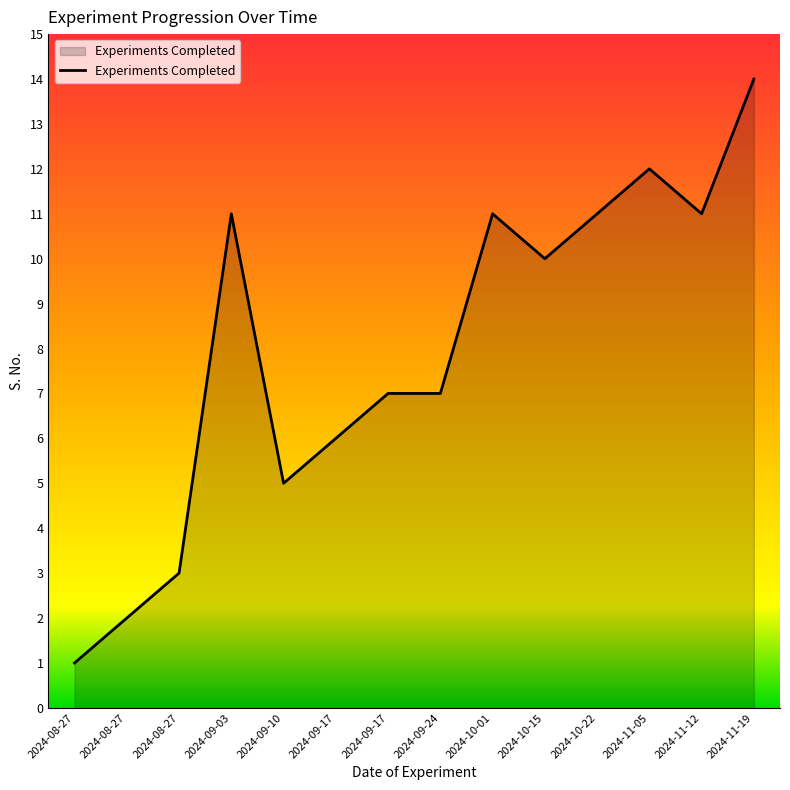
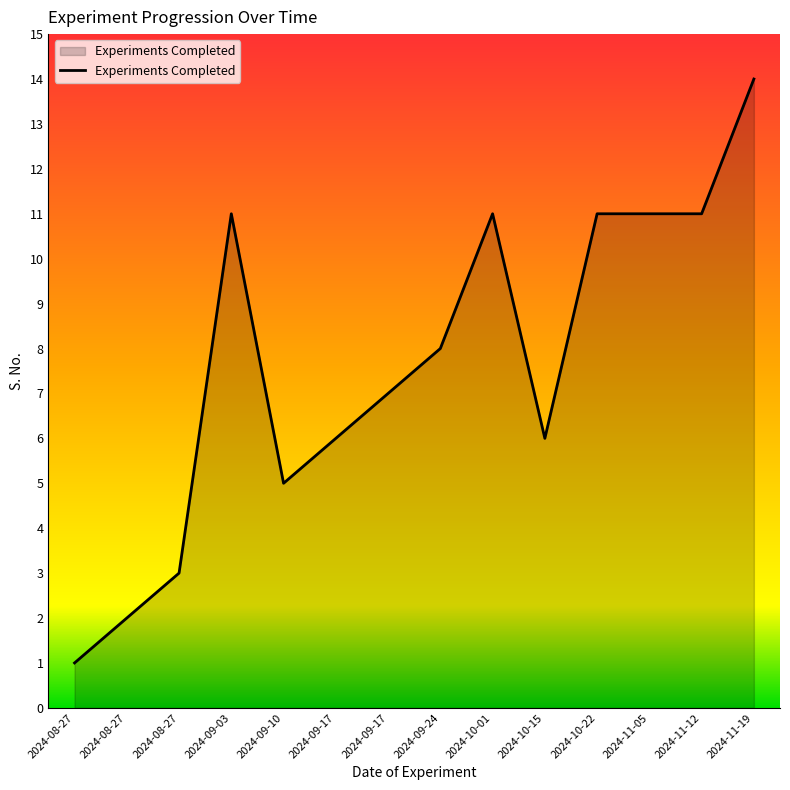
  {
    "2024-09-03": 11,
    "2024-09-10": 5,
-   "2024-09-24": 7,
+   "2024-09-24": 8,
    "2024-10-01": 11,
-   "2024-10-15": 10,
+   "2024-10-15": 6,
    "2024-10-22": 11,
-   "2024-11-05": 12,
+   "2024-11-05": 11,
    "2024-11-12": 11,
    "2024-11-19": 14
  }
